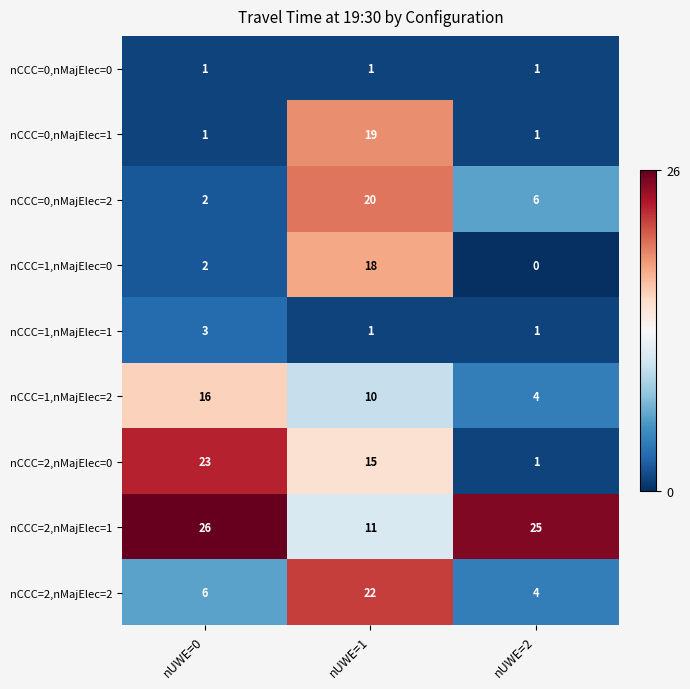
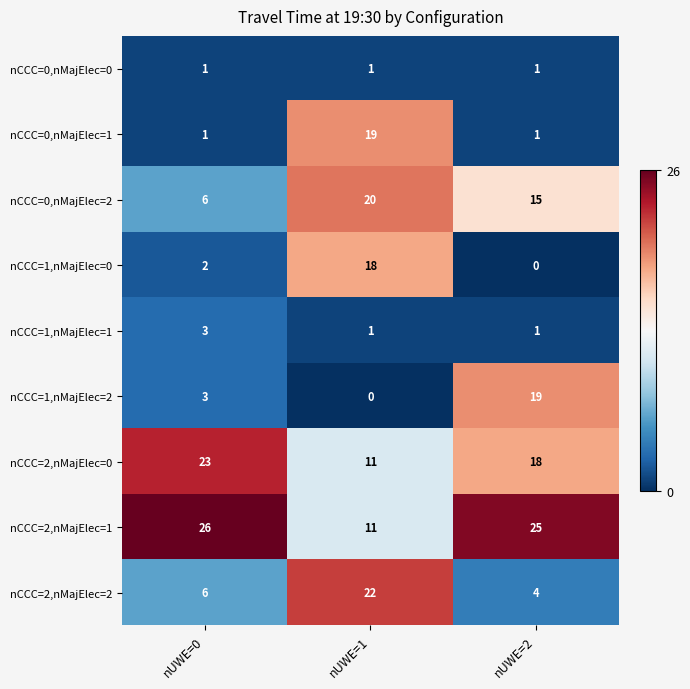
  {
    "nCCC=0,nMajElec=0": {
      "nUWE=0": 1,
      "nUWE=1": 1,
      "nUWE=2": 1
    },
    "nCCC=0,nMajElec=1": {
      "nUWE=0": 1,
      "nUWE=1": 19,
      "nUWE=2": 1
    },
    "nCCC=0,nMajElec=2": {
-     "nUWE=0": 2,
+     "nUWE=0": 6,
      "nUWE=1": 20,
-     "nUWE=2": 6
+     "nUWE=2": 15
    },
    "nCCC=1,nMajElec=0": {
      "nUWE=0": 2,
      "nUWE=1": 18,
      "nUWE=2": 0
    },
    "nCCC=1,nMajElec=1": {
      "nUWE=0": 3,
      "nUWE=1": 1,
      "nUWE=2": 1
    },
    "nCCC=1,nMajElec=2": {
-     "nUWE=0": 16,
-     "nUWE=1": 10,
-     "nUWE=2": 4
+     "nUWE=0": 3,
+     "nUWE=1": 0,
+     "nUWE=2": 19
    },
    "nCCC=2,nMajElec=0": {
      "nUWE=0": 23,
-     "nUWE=1": 15,
-     "nUWE=2": 1
+     "nUWE=1": 11,
+     "nUWE=2": 18
    },
    "nCCC=2,nMajElec=1": {
      "nUWE=0": 26,
      "nUWE=1": 11,
      "nUWE=2": 25
    },
    "nCCC=2,nMajElec=2": {
      "nUWE=0": 6,
      "nUWE=1": 22,
      "nUWE=2": 4
    }
  }
